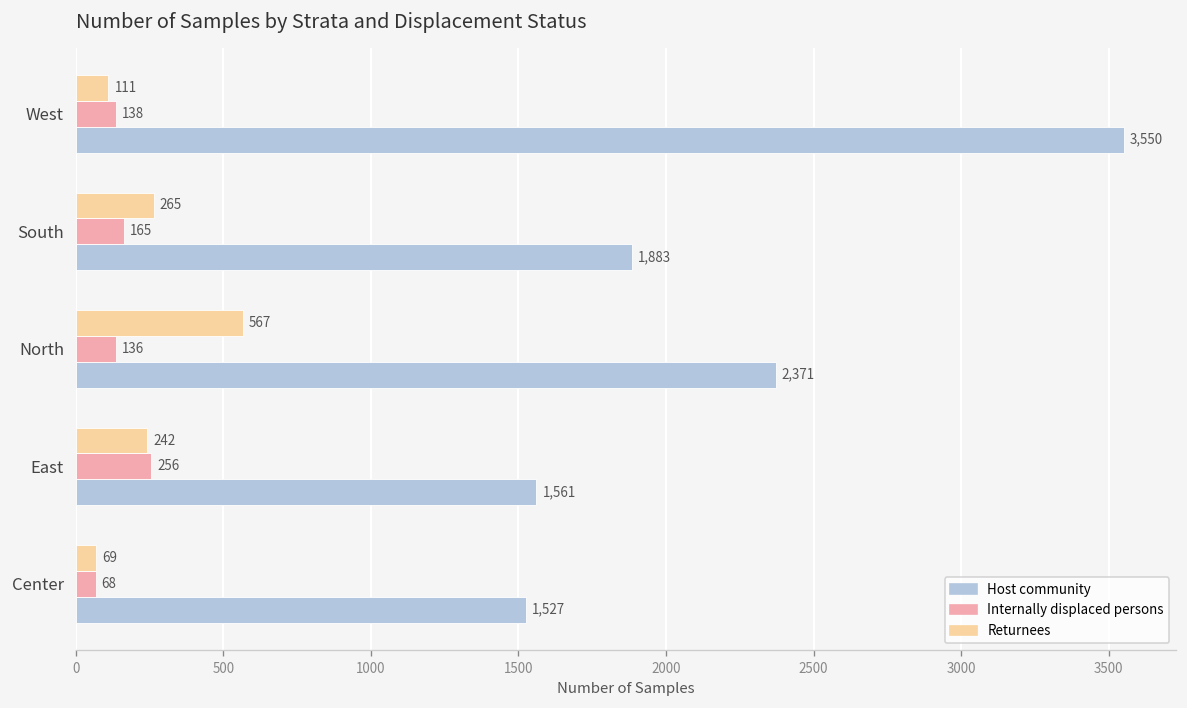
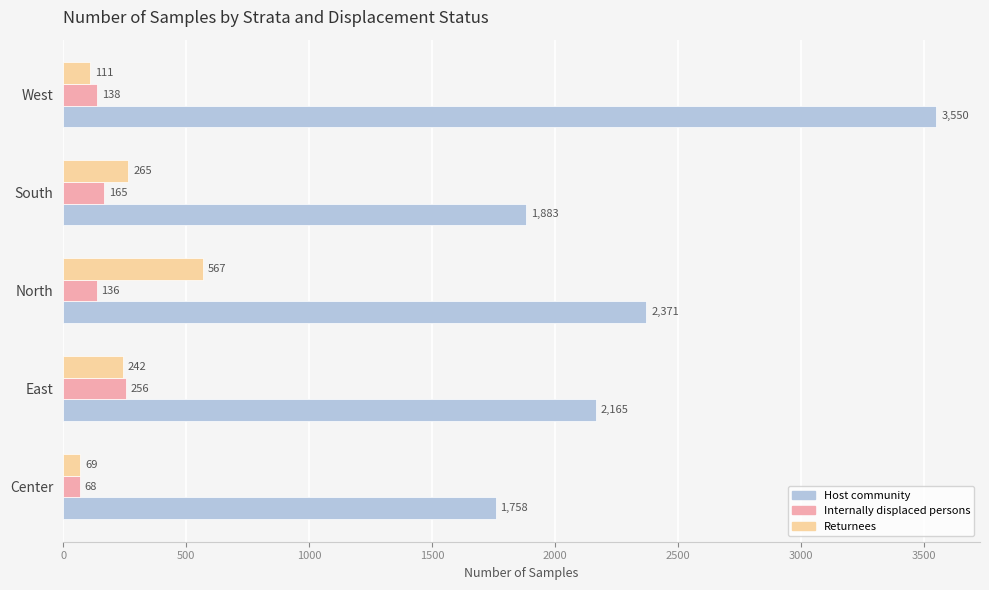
  {
    "Host community": {
      "West": "3,550",
      "South": "1,883",
      "North": "2,371",
-     "East": "1,561",
-     "Center": "1,527"
+     "East": "2,165",
+     "Center": "1,758"
    }
  }
